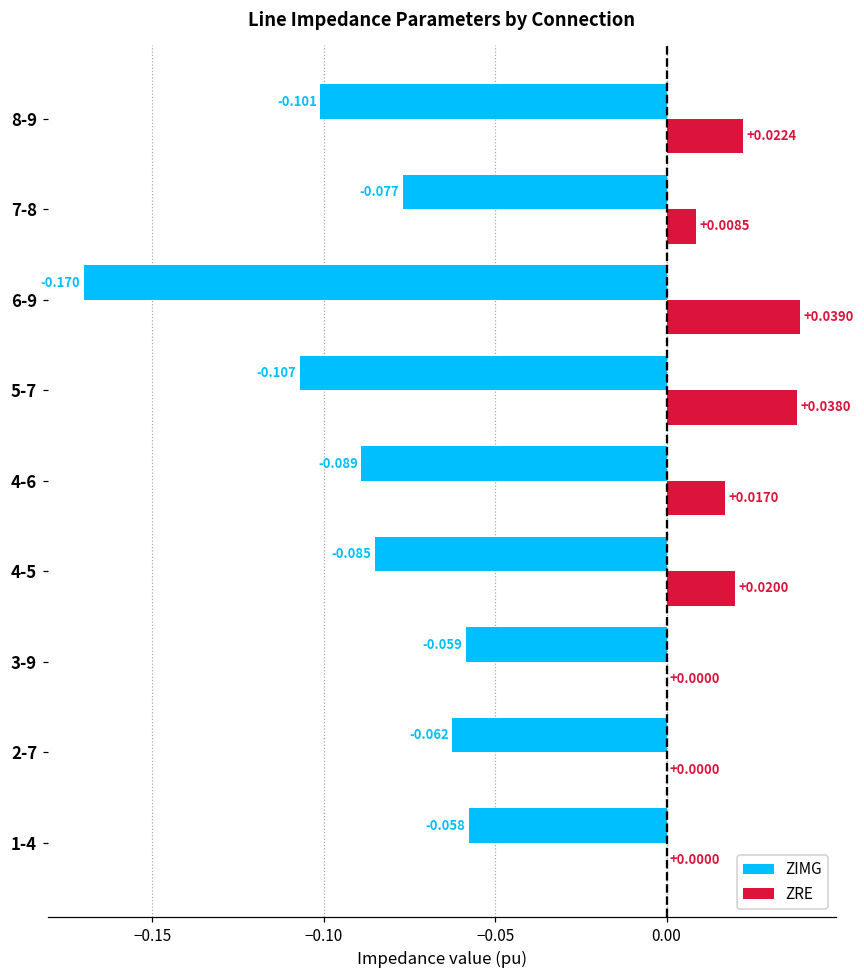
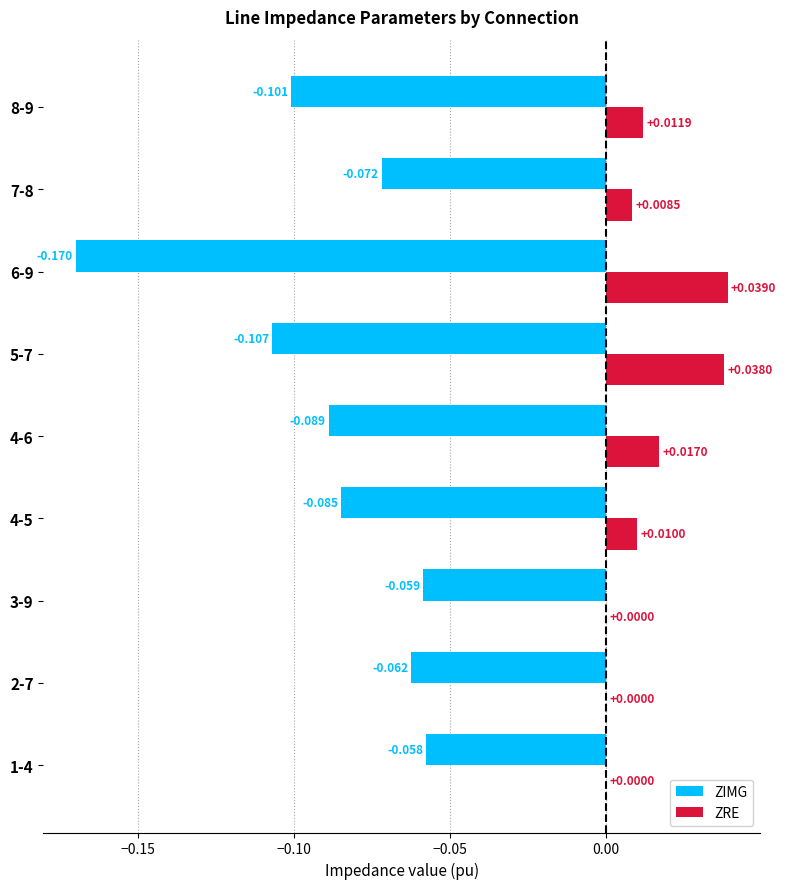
  {
    "ZIMG": {
      "8-9": "-0.101",
-     "7-8": "-0.077",
+     "7-8": "-0.072",
      "6-9": "-0.170",
      "5-7": "-0.107",
      "4-6": "-0.089",
      "4-5": "-0.085",
      "3-9": "-0.059",
      "2-7": "-0.062",
      "1-4": "-0.058"
    },
    "ZRE": {
-     "8-9": "+0.0224",
+     "8-9": "+0.0119",
      "7-8": "+0.0085",
      "6-9": "+0.0390",
      "5-7": "+0.0380",
      "4-6": "+0.0170",
-     "4-5": "+0.0200",
+     "4-5": "+0.0100",
      "3-9": "+0.0000",
      "2-7": "+0.0000",
      "1-4": "+0.0000"
    }
  }
